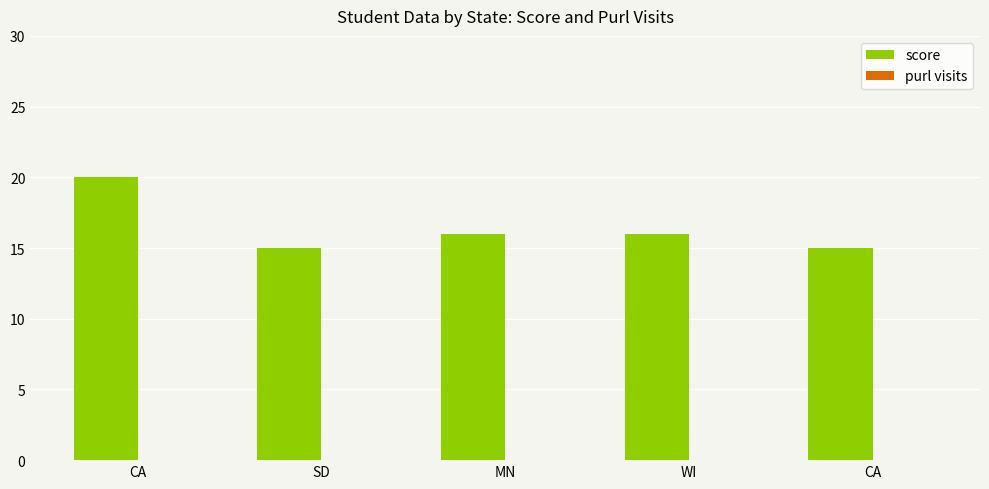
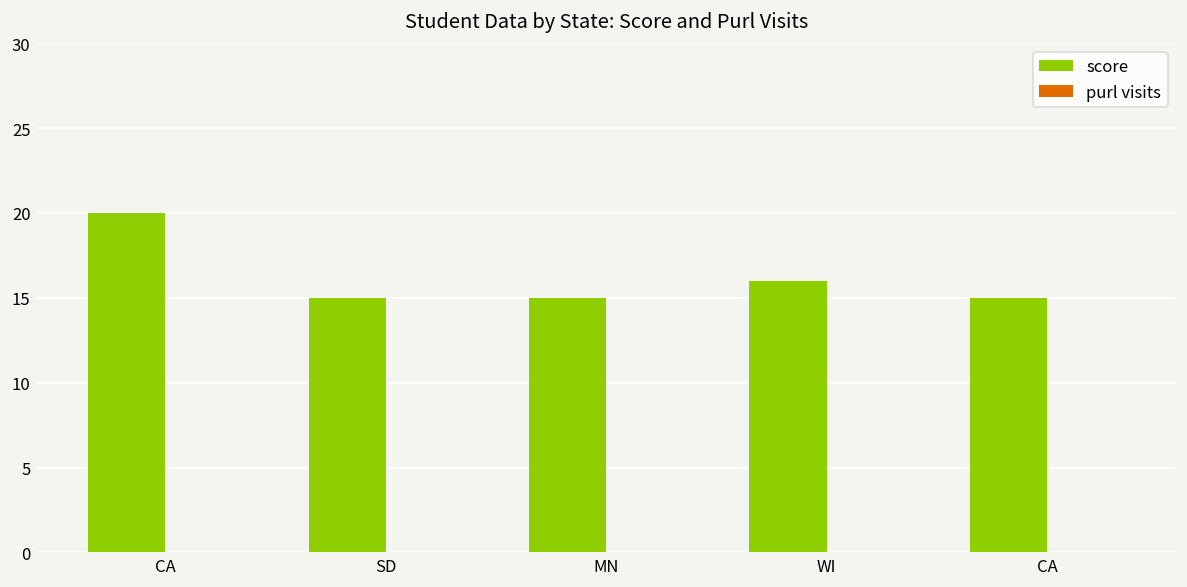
  {
    "score": {
      "SD": 15,
-     "MN": 16,
+     "MN": 15,
      "WI": 16
    },
    "purl visits": {
      "SD": 0,
      "MN": 0,
      "WI": 0
    }
  }
